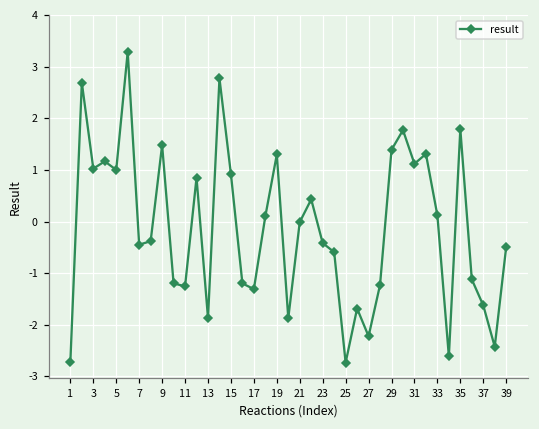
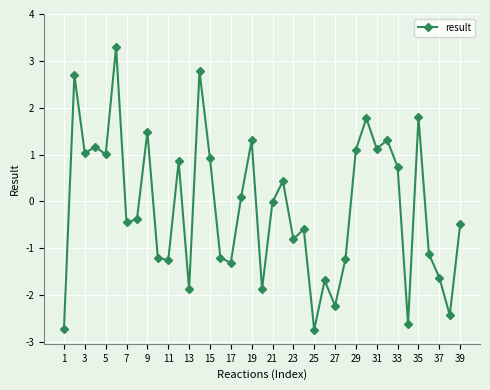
  {
    "1": -2.7,
    "3": 1.0,
    "5": 1.0,
    "7": -0.4,
    "9": 1.5,
    "11": -1.3,
    "13": -1.9,
    "15": 0.9,
    "17": -1.3,
    "19": 1.3,
    "21": 0.0,
-   "23": -0.4,
+   "23": -0.8,
    "25": -2.7,
    "27": -2.2,
-   "29": 1.4,
+   "29": 1.1,
    "31": 1.1,
-   "33": 0.1,
+   "33": 0.7,
    "35": 1.8,
    "37": -1.6,
    "39": -0.5
  }
